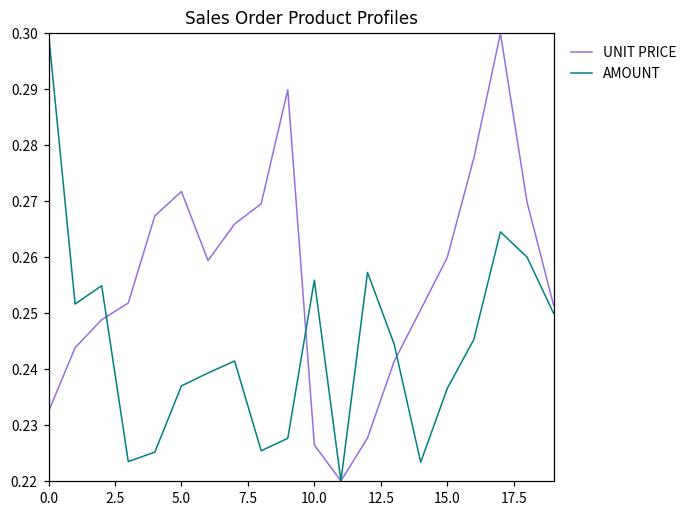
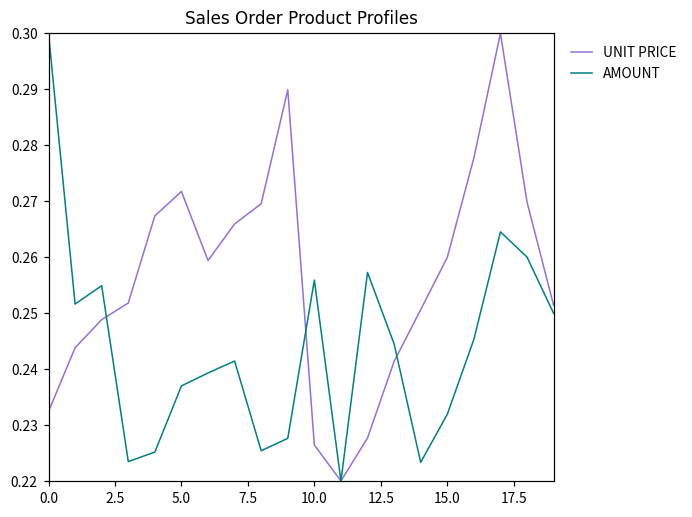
  {
    "UNIT PRICE": {
      "0.0": 0.232,
      "5.0": 0.272,
      "10.0": 0.226,
      "15.0": 0.260
    },
    "AMOUNT": {
      "0.0": 0.300,
      "5.0": 0.237,
      "10.0": 0.256,
-     "15.0": 0.237
+     "15.0": 0.232
    }
  }
